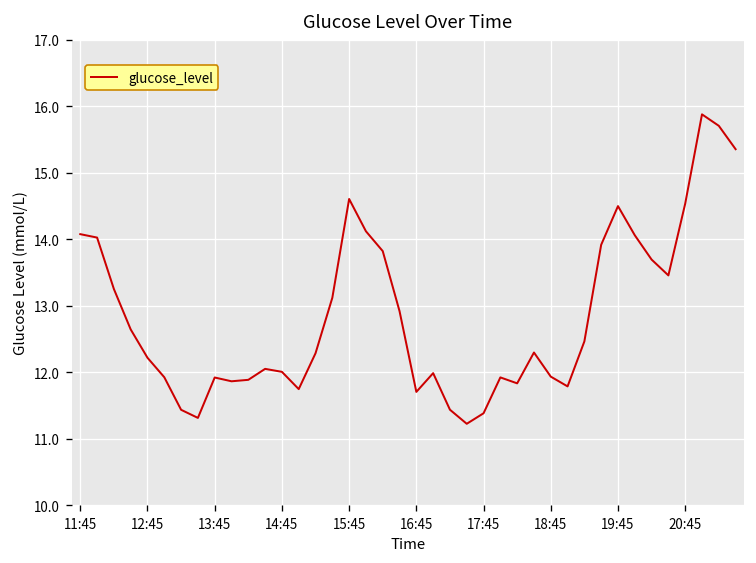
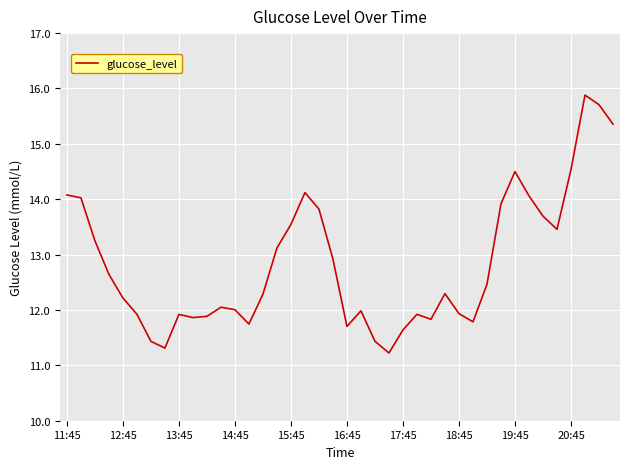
  {
    "11:45": 14.1,
    "12:45": 12.2,
    "13:45": 11.9,
    "14:45": 12.0,
-   "15:45": 14.6,
+   "15:45": 13.5,
    "16:45": 11.7,
-   "17:45": 11.4,
+   "17:45": 11.6,
    "18:45": 11.9,
    "19:45": 14.5,
    "20:45": 14.5
  }
